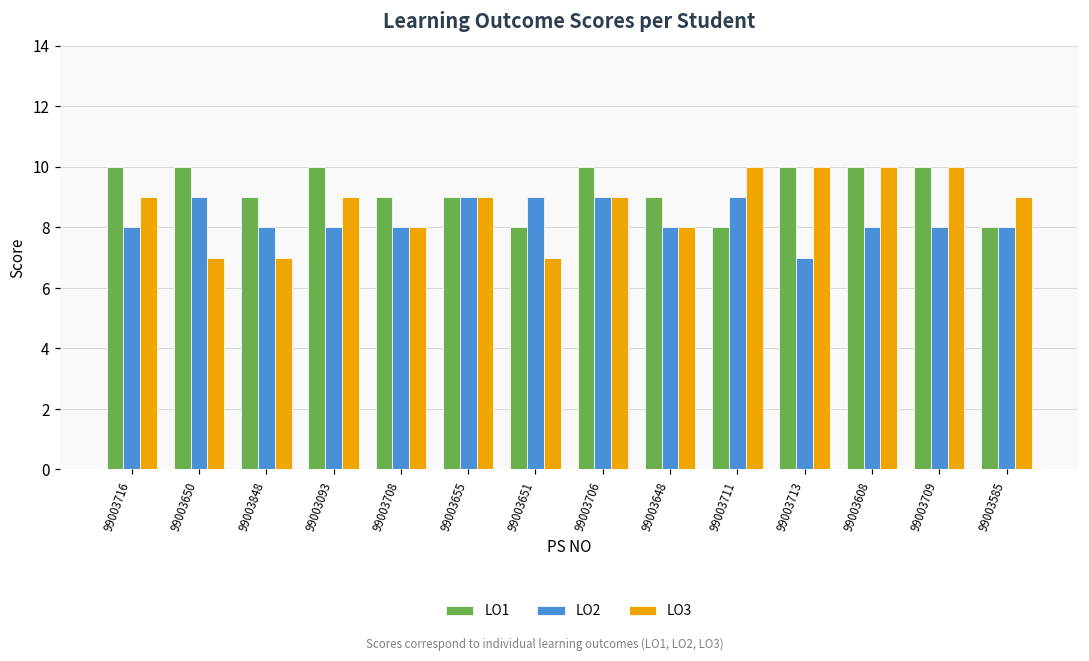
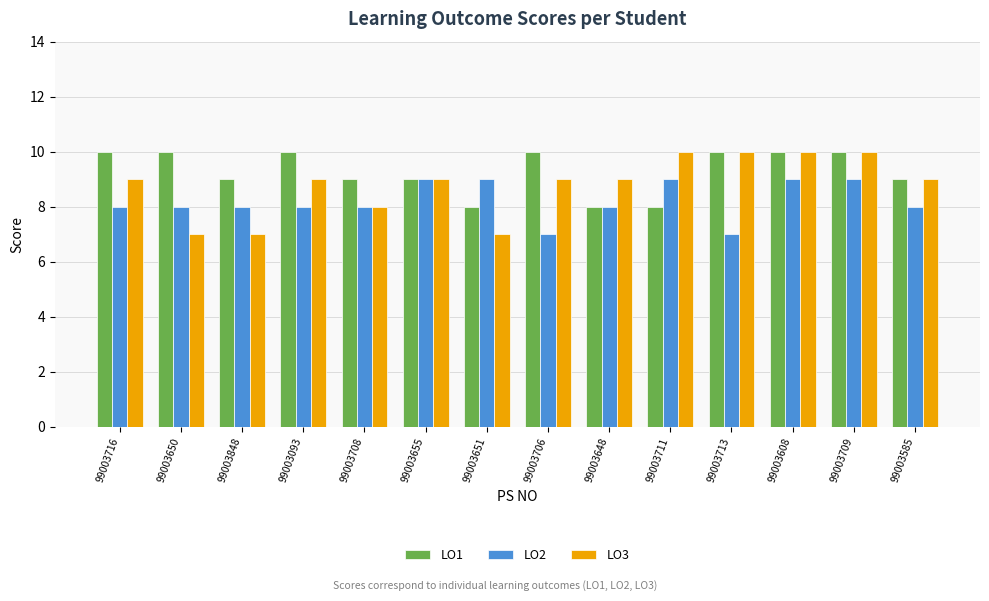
  {
    "LO1": {
      "99003716": 10,
      "99003650": 10,
      "99003848": 9,
      "99003093": 10,
      "99003708": 9,
      "99003655": 9,
      "99003651": 8,
      "99003706": 10,
-     "99003648": 9,
+     "99003648": 8,
      "99003711": 8,
      "99003713": 10,
      "99003608": 10,
      "99003709": 10,
-     "99003585": 8
+     "99003585": 9
    },
    "LO2": {
      "99003716": 8,
-     "99003650": 9,
+     "99003650": 8,
      "99003848": 8,
      "99003093": 8,
      "99003708": 8,
      "99003655": 9,
      "99003651": 9,
-     "99003706": 9,
+     "99003706": 7,
      "99003648": 8,
      "99003711": 9,
      "99003713": 7,
-     "99003608": 8,
-     "99003709": 8,
+     "99003608": 9,
+     "99003709": 9,
      "99003585": 8
    },
    "LO3": {
      "99003716": 9,
      "99003650": 7,
      "99003848": 7,
      "99003093": 9,
      "99003708": 8,
      "99003655": 9,
      "99003651": 7,
      "99003706": 9,
-     "99003648": 8,
+     "99003648": 9,
      "99003711": 10,
      "99003713": 10,
      "99003608": 10,
      "99003709": 10,
      "99003585": 9
    }
  }
